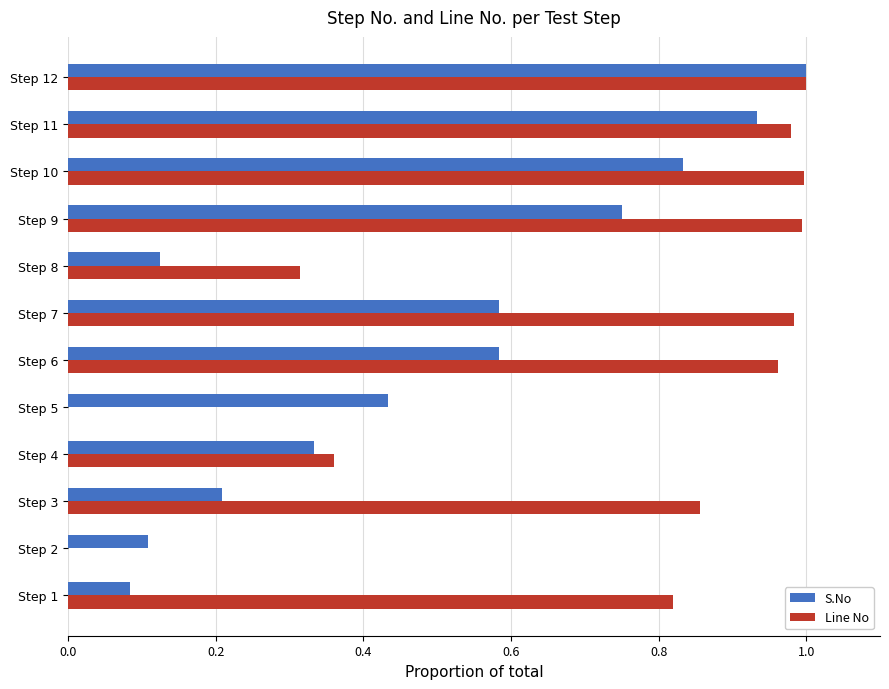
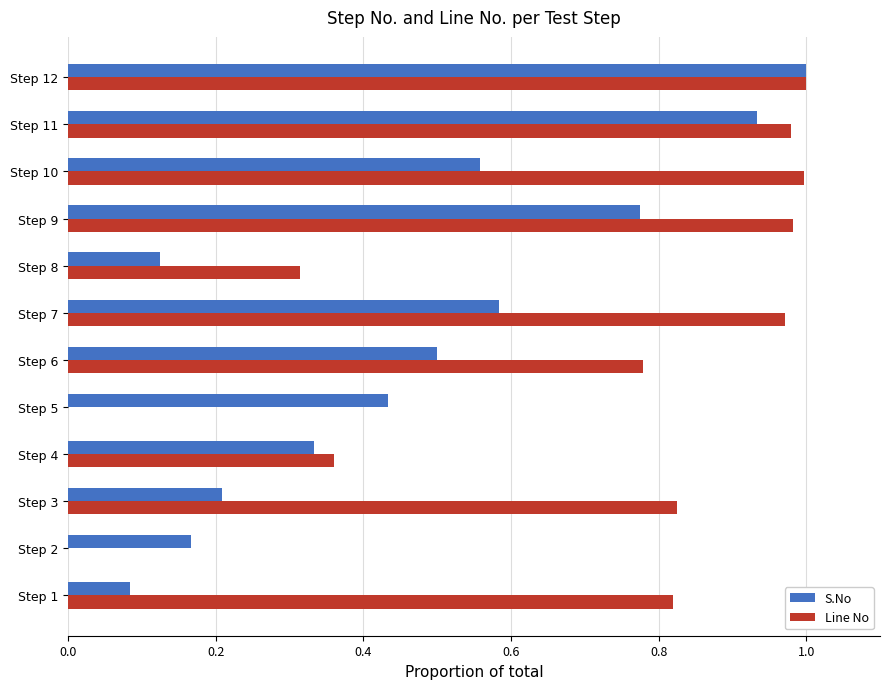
  {
    "S.No": {
      "Step 12": 1.00,
      "Step 11": 0.93,
-     "Step 10": 0.83,
-     "Step 9": 0.75,
+     "Step 10": 0.56,
+     "Step 9": 0.78,
      "Step 8": 0.13,
      "Step 7": 0.58,
-     "Step 6": 0.58,
+     "Step 6": 0.50,
      "Step 5": 0.43,
      "Step 4": 0.33,
      "Step 3": 0.21,
-     "Step 2": 0.11,
+     "Step 2": 0.17,
      "Step 1": 0.08
    },
    "Line No": {
      "Step 12": 1.00,
      "Step 11": 0.98,
      "Step 10": 1.00,
-     "Step 9": 0.99,
+     "Step 9": 0.98,
      "Step 8": 0.31,
-     "Step 7": 0.98,
-     "Step 6": 0.96,
+     "Step 7": 0.97,
+     "Step 6": 0.78,
      "Step 5": 0.00,
      "Step 4": 0.36,
-     "Step 3": 0.86,
+     "Step 3": 0.82,
      "Step 2": 0.00,
      "Step 1": 0.82
    }
  }
